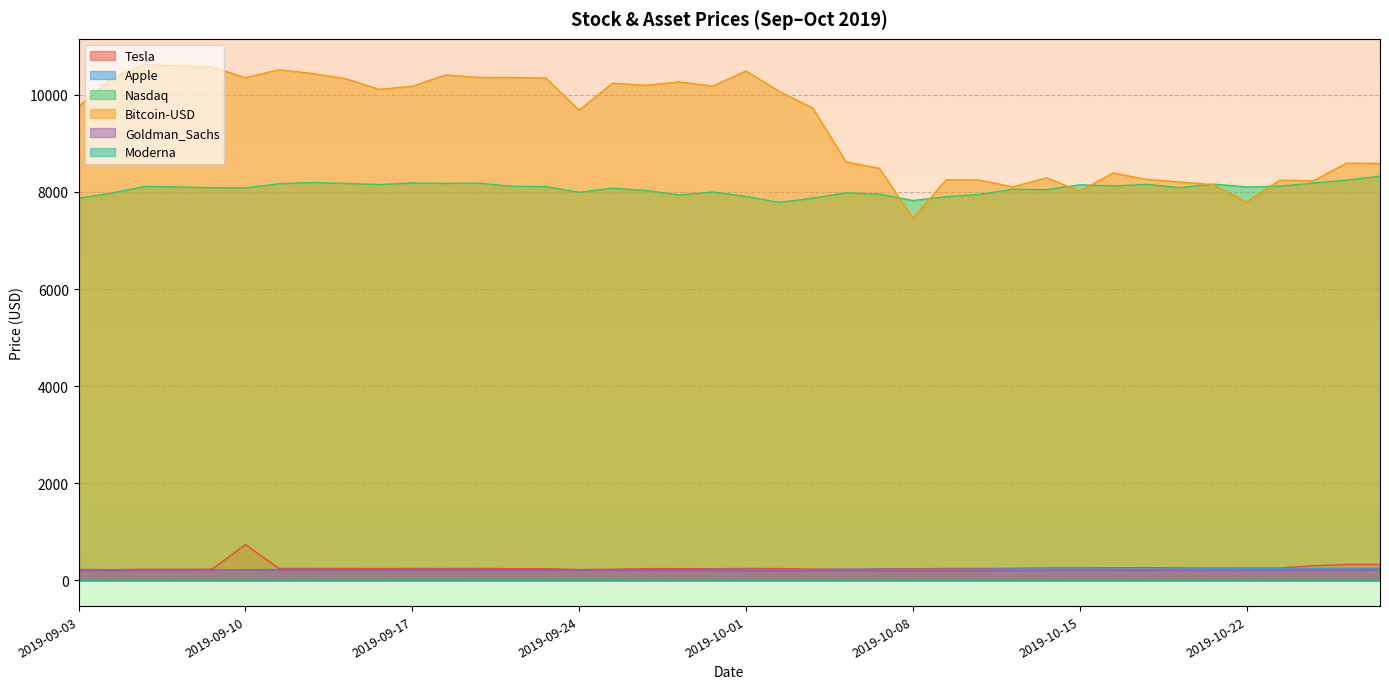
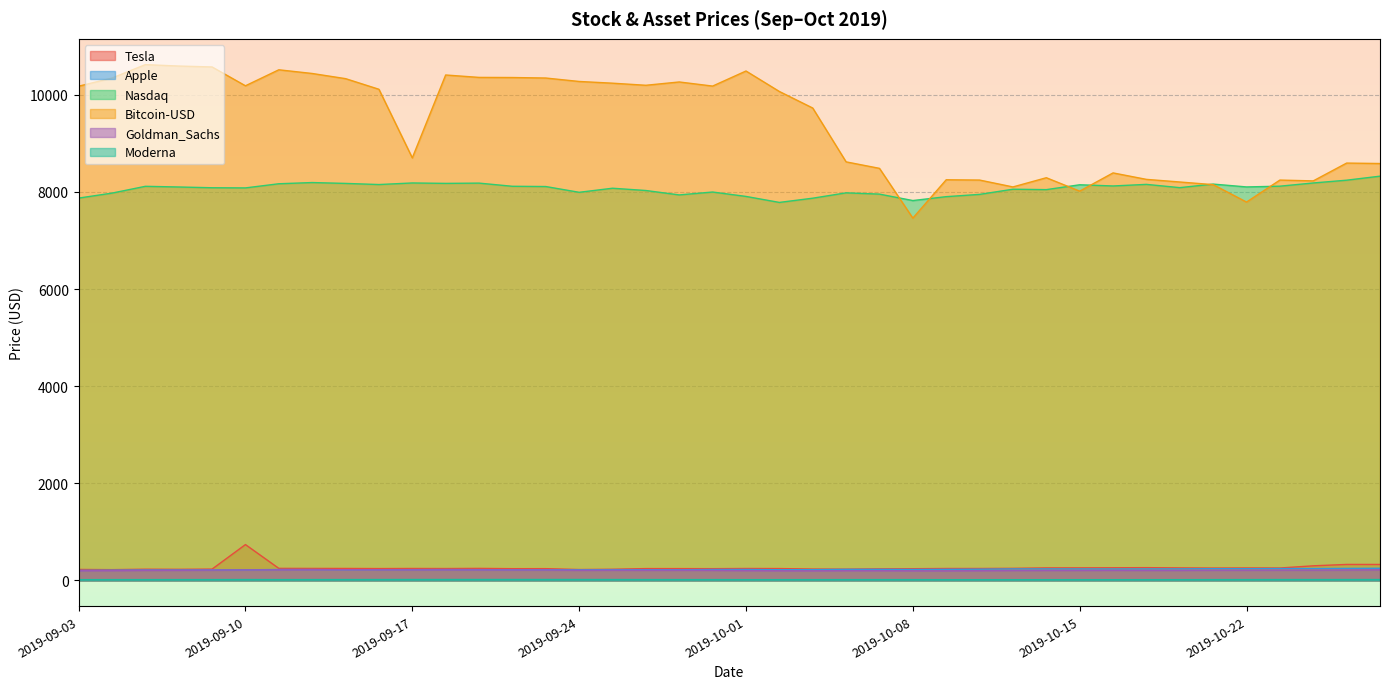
  {
    "Tesla": {
      "2019-09-10": 700
    },
    "Bitcoin-USD": {
-     "2019-09-03": 9800,
-     "2019-09-10": 10400,
-     "2019-09-17": 10200,
-     "2019-09-24": 9700,
+     "2019-09-03": 10200,
+     "2019-09-10": 10200,
+     "2019-09-17": 8700,
+     "2019-09-24": 10300,
      "2019-10-01": 10500,
      "2019-10-08": 7500,
      "2019-10-15": 8000,
      "2019-10-22": 7800
    }
  }
